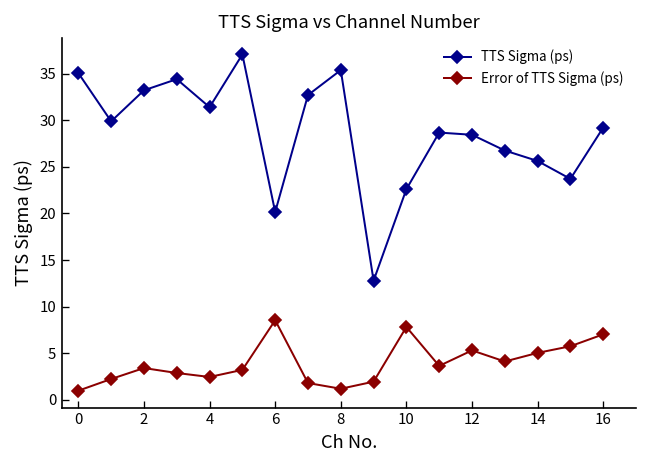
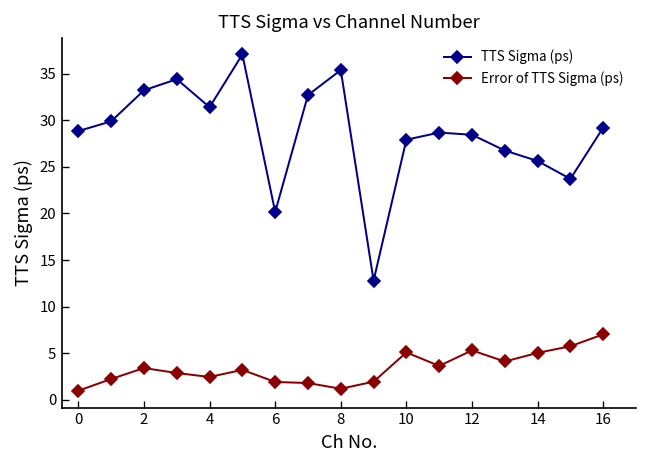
  {
    "TTS Sigma (ps)": {
-     "0": 35,
+     "0": 29,
      "2": 33,
      "4": 31,
      "6": 20,
      "8": 35,
-     "10": 23,
+     "10": 28,
      "12": 28,
      "14": 26,
      "16": 29
    },
    "Error of TTS Sigma (ps)": {
      "0": 1,
      "2": 3,
      "4": 2,
-     "6": 9,
+     "6": 2,
      "8": 1,
-     "10": 8,
+     "10": 5,
      "12": 5,
      "14": 5,
      "16": 7
    }
  }
